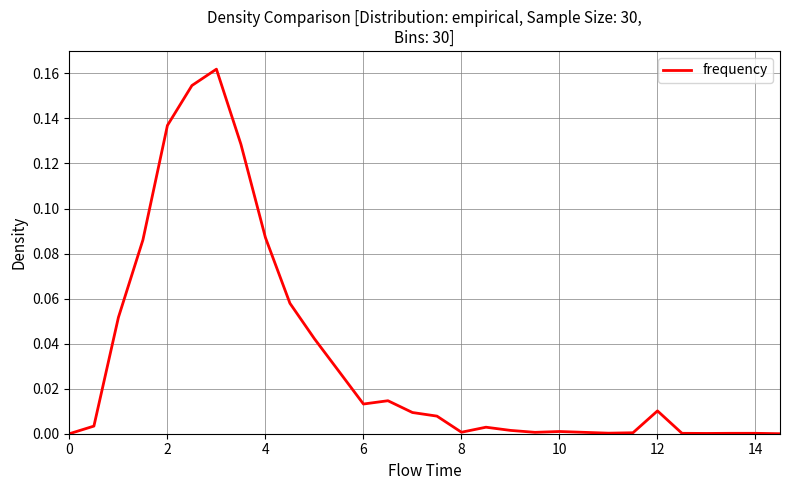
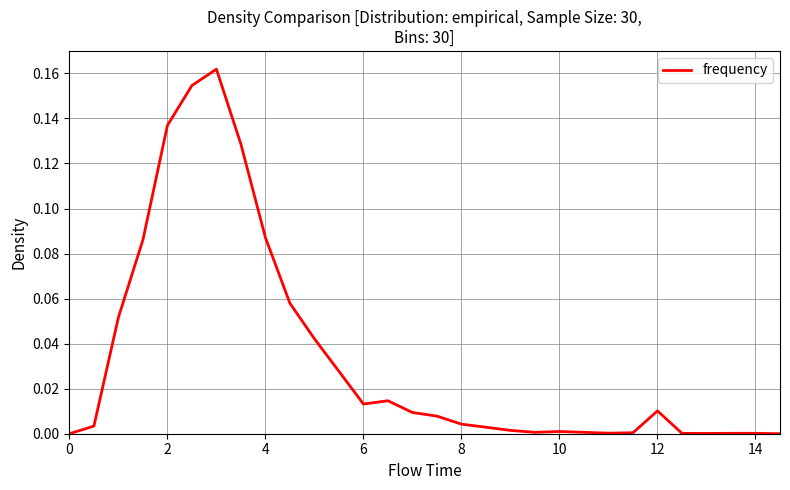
  {
    "0": 0.000,
    "2": 0.137,
    "4": 0.087,
    "6": 0.013,
-   "8": 0.001,
+   "8": 0.004,
    "10": 0.001,
    "12": 0.010,
    "14": 0.000
  }
